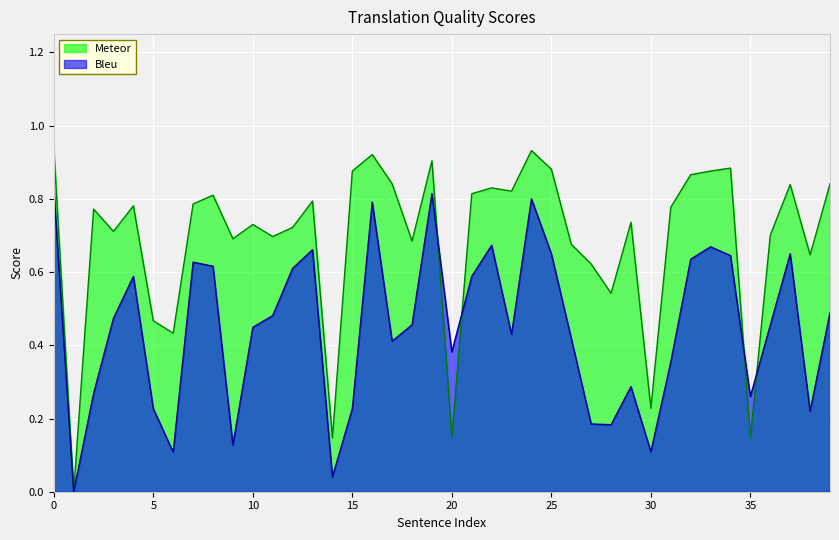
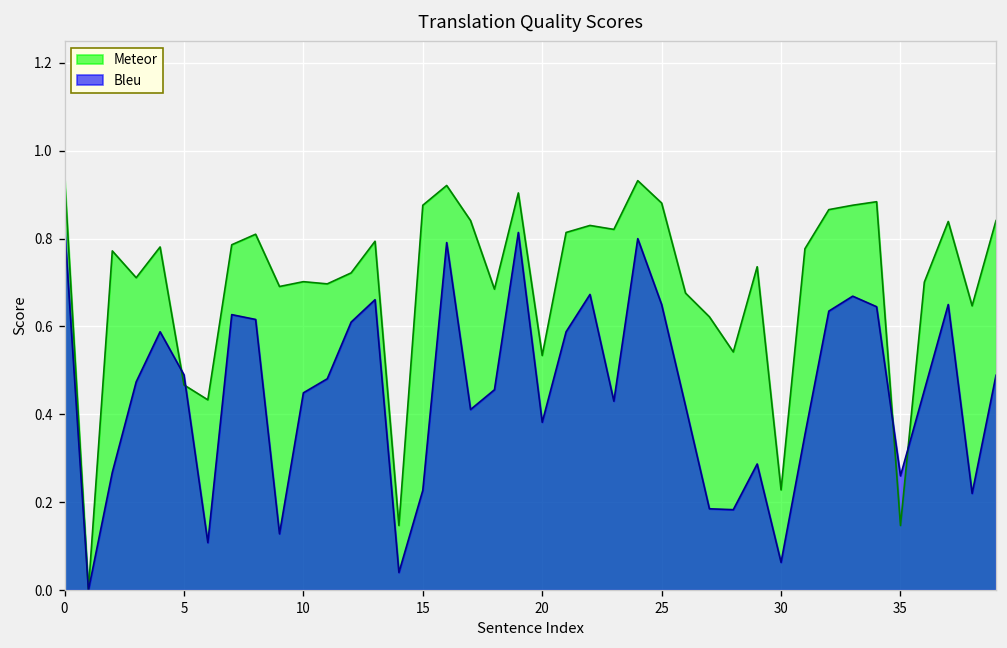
  {
    "Meteor": {
      "0": 0.94,
      "5": 0.47,
-     "10": 0.73,
+     "10": 0.70,
      "15": 0.88,
-     "20": 0.15,
+     "20": 0.53,
      "25": 0.88,
      "30": 0.23,
      "35": 0.15
    },
    "Bleu": {
      "0": 0.83,
-     "5": 0.23,
+     "5": 0.49,
      "10": 0.45,
      "15": 0.23,
      "20": 0.38,
      "25": 0.65,
-     "30": 0.11,
+     "30": 0.06,
      "35": 0.26
    }
  }
